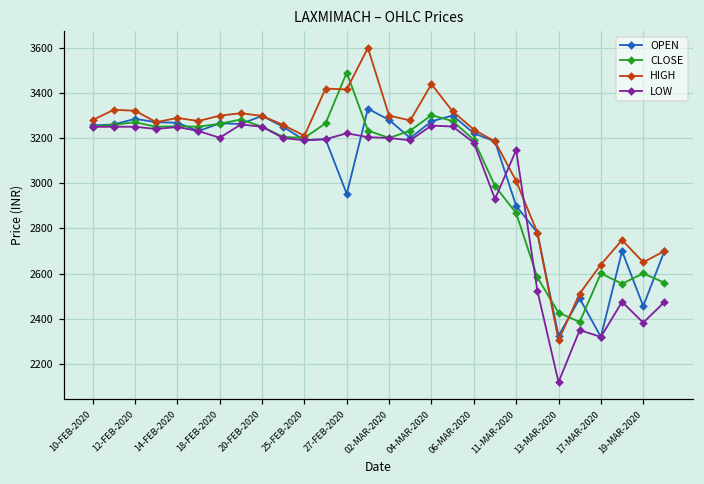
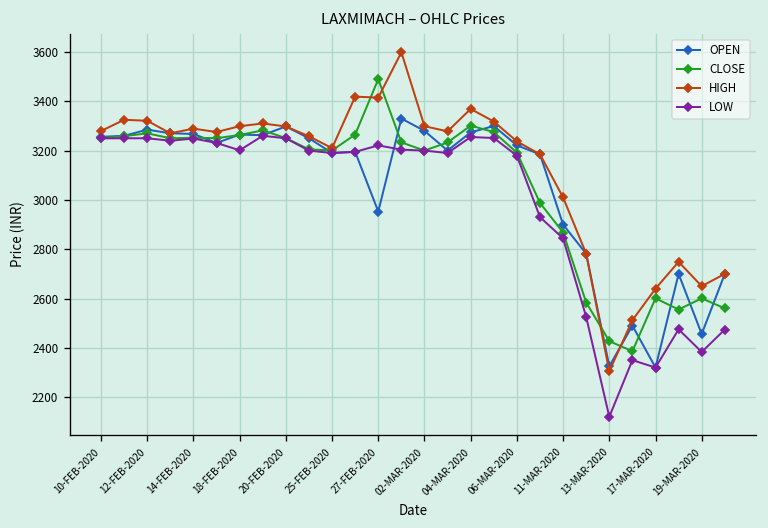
  {
    "OPEN": {
      "12-FEB-2020": 3280,
      "14-FEB-2020": 3270,
      "27-FEB-2020": 2950,
      "02-MAR-2020": 3280,
      "04-MAR-2020": 3270,
      "06-MAR-2020": 3220,
      "11-MAR-2020": 2900,
      "13-MAR-2020": 2330,
      "19-MAR-2020": 2460
    },
    "CLOSE": {
      "12-FEB-2020": 3270,
      "27-FEB-2020": 3490,
      "04-MAR-2020": 3300,
      "11-MAR-2020": 2870,
      "13-MAR-2020": 2430,
      "17-MAR-2020": 2600,
      "19-MAR-2020": 2600
    },
    "HIGH": {
      "10-FEB-2020": 3280,
      "12-FEB-2020": 3320,
      "14-FEB-2020": 3290,
      "18-FEB-2020": 3300,
      "27-FEB-2020": 3410,
      "02-MAR-2020": 3300,
-     "04-MAR-2020": 3440,
+     "04-MAR-2020": 3370,
      "06-MAR-2020": 3240,
      "11-MAR-2020": 3010,
      "13-MAR-2020": 2300,
      "17-MAR-2020": 2640,
      "19-MAR-2020": 2650
    },
    "LOW": {
      "12-FEB-2020": 3250,
      "18-FEB-2020": 3200,
      "27-FEB-2020": 3220,
      "04-MAR-2020": 3260,
-     "11-MAR-2020": 3150,
+     "11-MAR-2020": 2840,
      "13-MAR-2020": 2120,
      "19-MAR-2020": 2380
    }
  }
